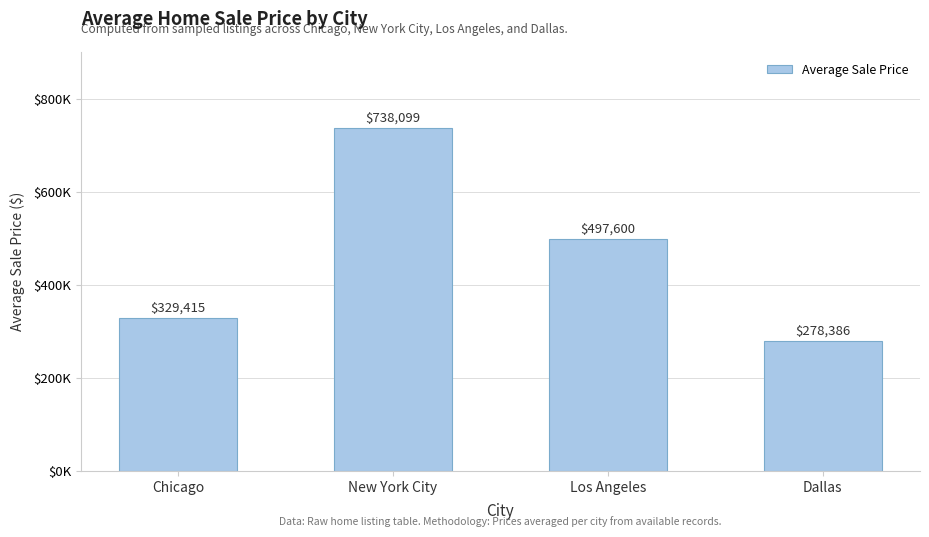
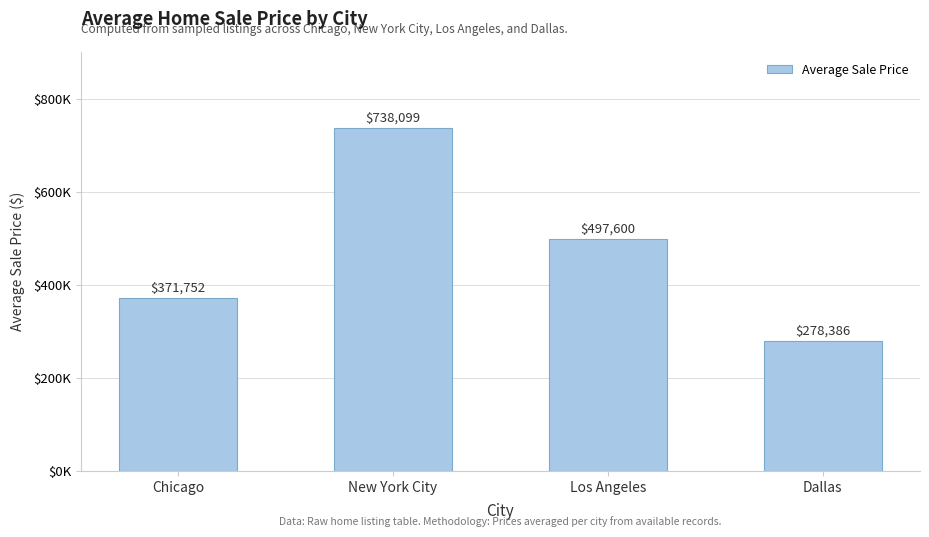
  {
-   "Chicago": "$329,415",
+   "Chicago": "$371,752",
    "New York City": "$738,099",
    "Los Angeles": "$497,600",
    "Dallas": "$278,386"
  }
